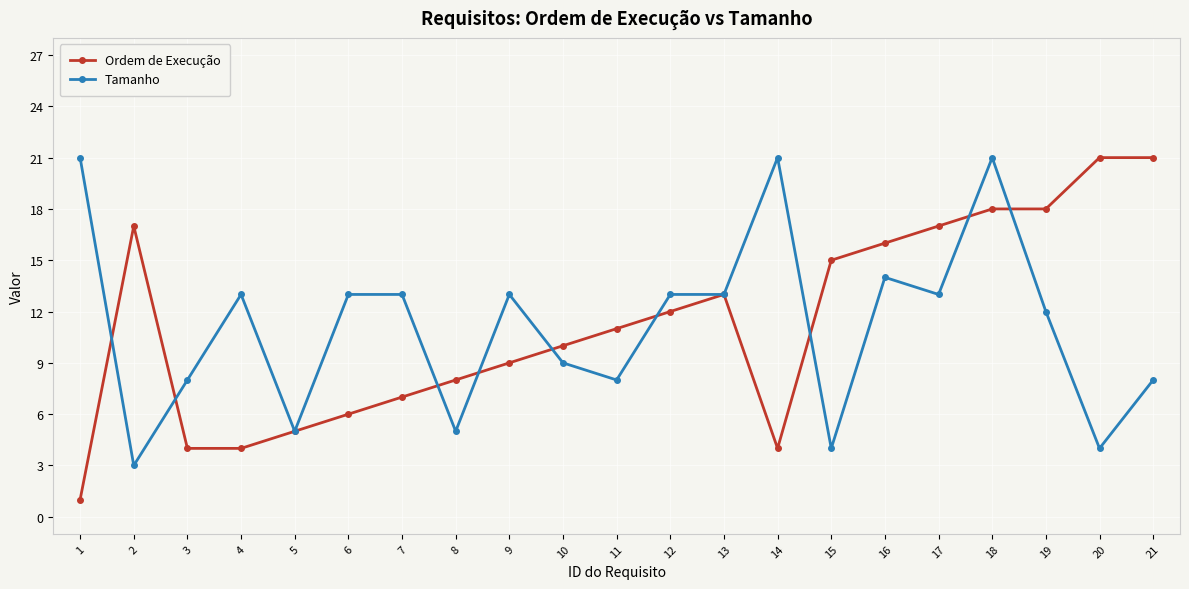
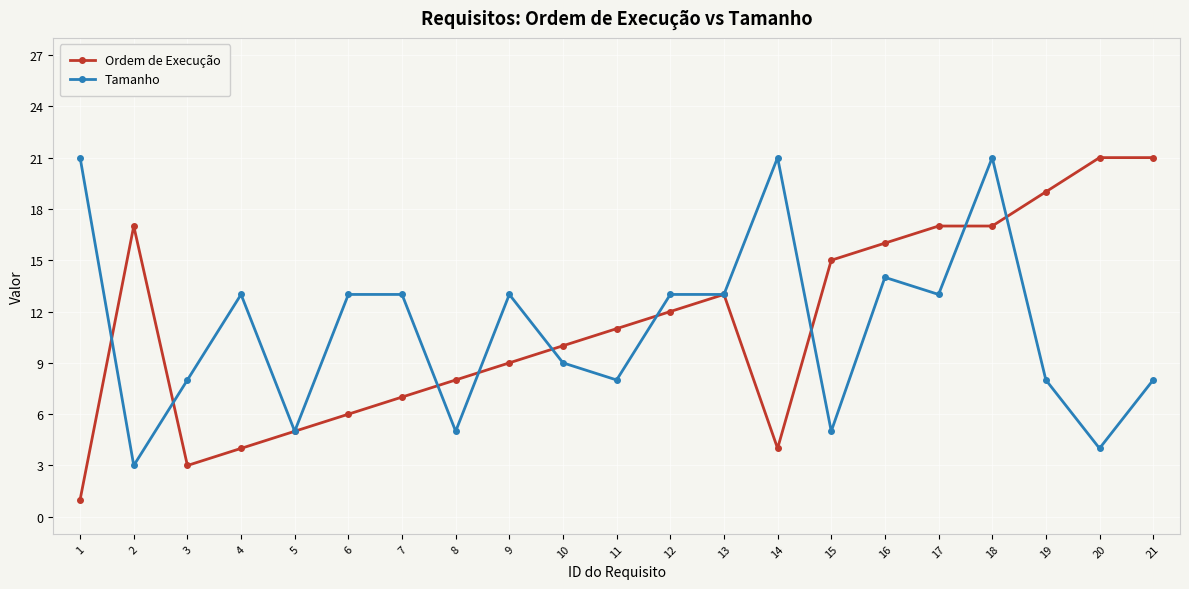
  {
    "Ordem de Execução": {
      "1": 1,
      "2": 17,
-     "3": 4,
+     "3": 3,
      "4": 4,
      "6": 6,
      "7": 7,
      "8": 8,
      "9": 9,
      "10": 10,
      "11": 11,
      "12": 12,
      "14": 4,
      "15": 15,
      "16": 16,
      "17": 17,
-     "18": 18,
-     "19": 18,
+     "18": 17,
+     "19": 19,
      "20": 21,
      "21": 21
    },
    "Tamanho": {
      "1": 21,
      "2": 3,
      "3": 8,
      "4": 13,
      "6": 13,
      "7": 13,
      "8": 5,
      "9": 13,
      "10": 9,
      "11": 8,
      "12": 13,
      "14": 21,
-     "15": 4,
+     "15": 5,
      "16": 14,
      "17": 13,
      "18": 21,
-     "19": 12,
+     "19": 8,
      "20": 4,
      "21": 8
    }
  }
